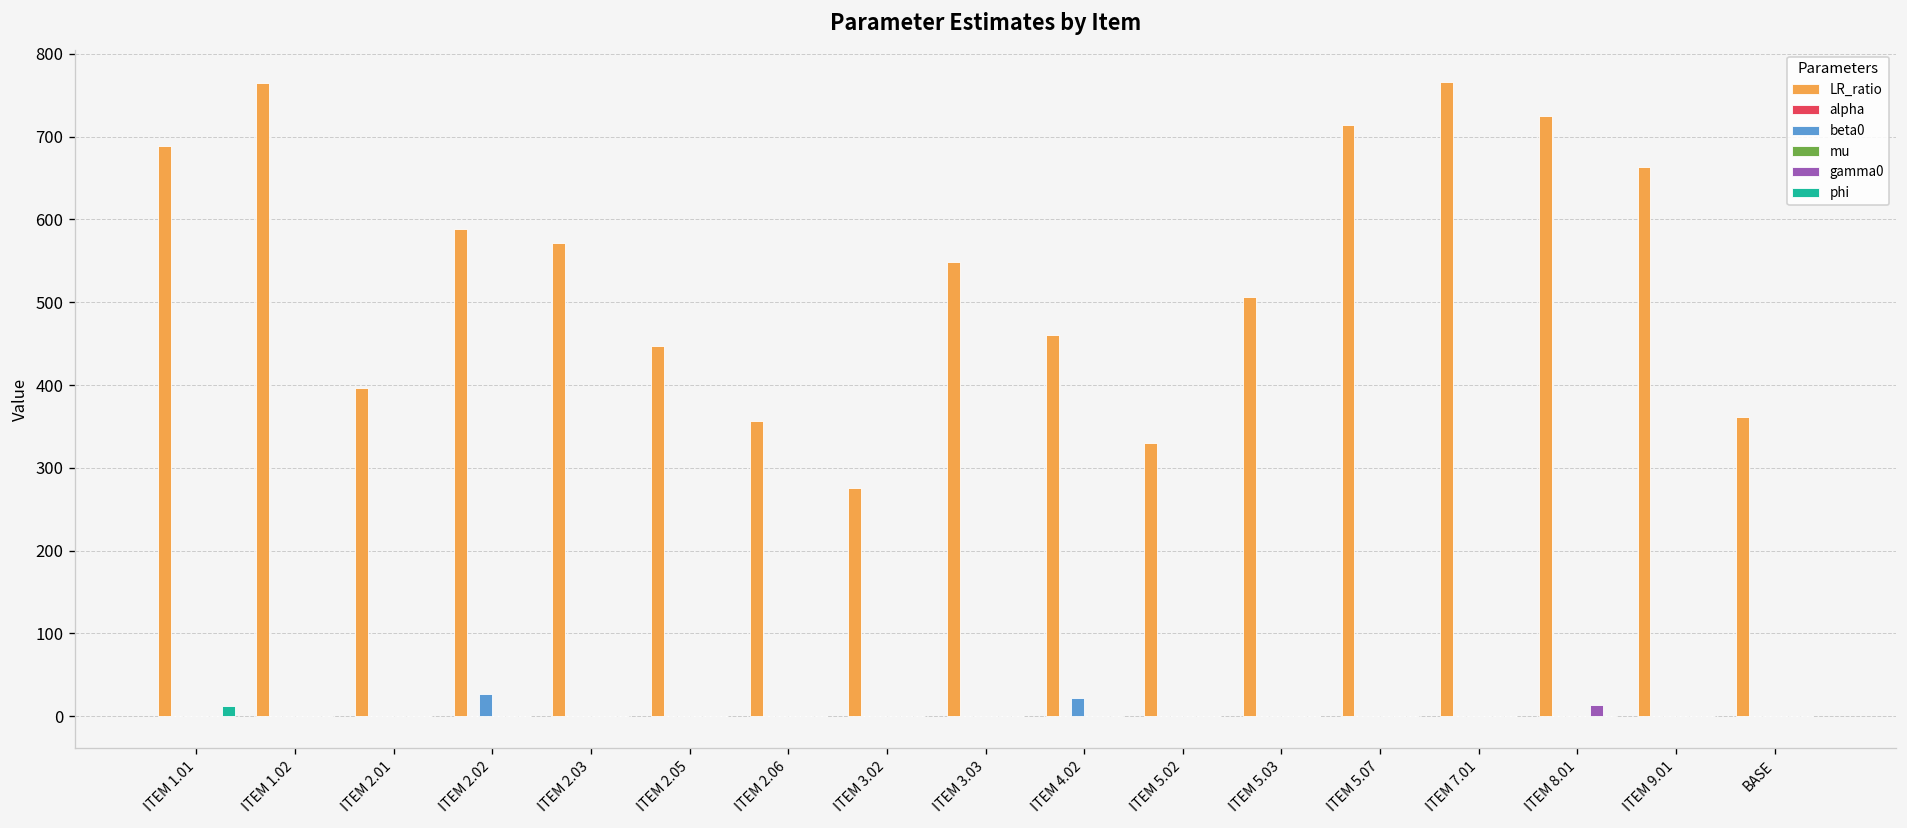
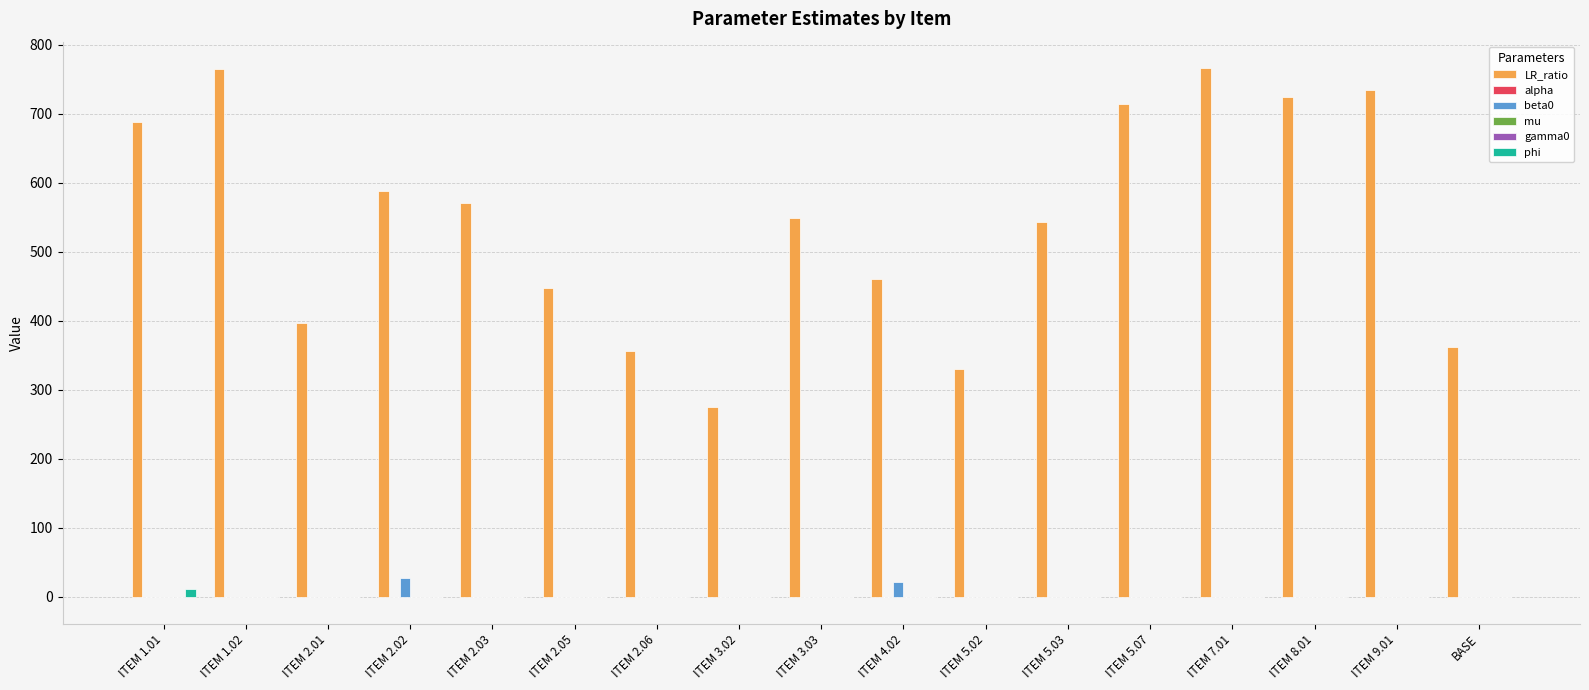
  {
    "LR_ratio": {
      "ITEM 1.01": 690,
      "ITEM 1.02": 760,
      "ITEM 2.01": 400,
      "ITEM 2.02": 590,
      "ITEM 2.03": 570,
      "ITEM 2.05": 450,
      "ITEM 2.06": 360,
      "ITEM 3.02": 280,
      "ITEM 3.03": 550,
      "ITEM 4.02": 460,
      "ITEM 5.02": 330,
-     "ITEM 5.03": 510,
+     "ITEM 5.03": 540,
      "ITEM 5.07": 710,
      "ITEM 7.01": 770,
      "ITEM 8.01": 720,
-     "ITEM 9.01": 660,
+     "ITEM 9.01": 740,
      "BASE": 360
    },
    "beta0": {
      "ITEM 2.02": 30,
      "ITEM 4.02": 20
    },
    "gamma0": {
-     "ITEM 8.01": 10
+     "ITEM 8.01": 0
    },
    "phi": {
      "ITEM 1.01": 10,
      "BASE": 0
    }
  }
